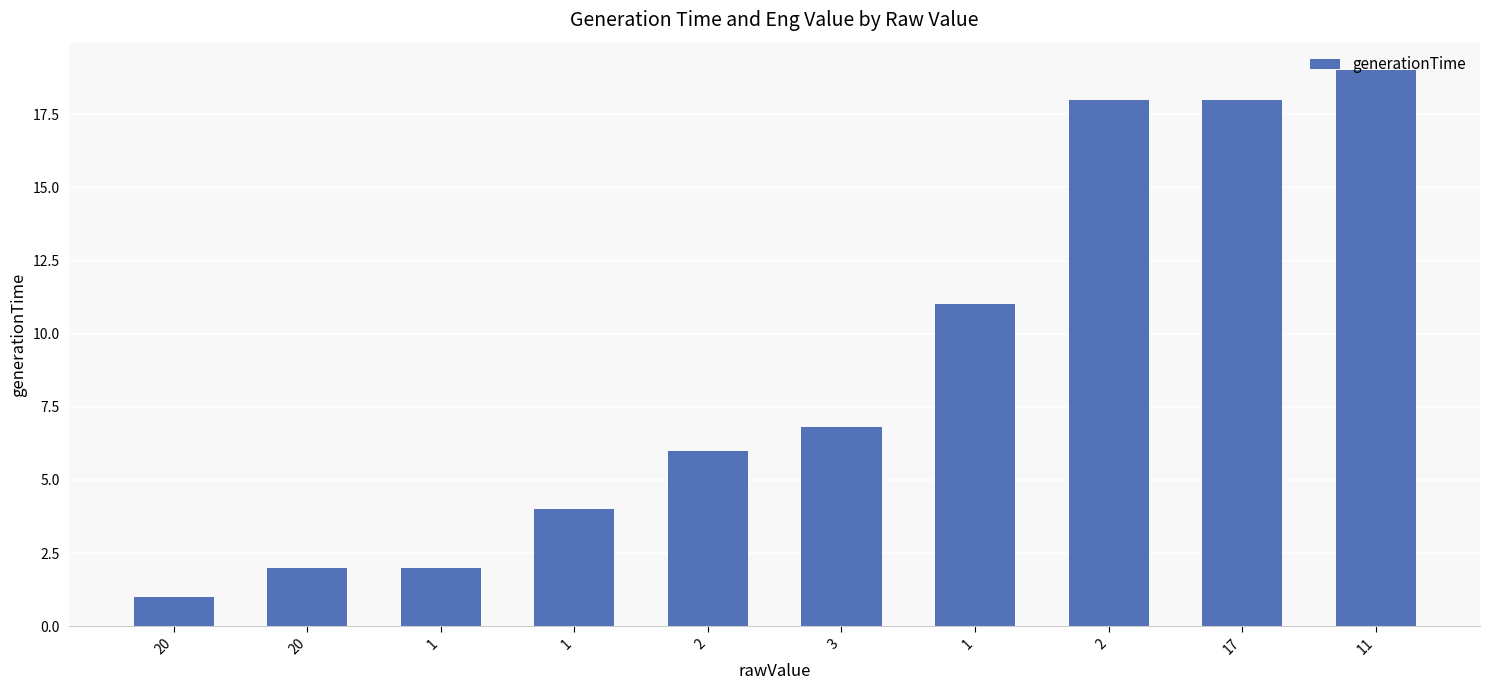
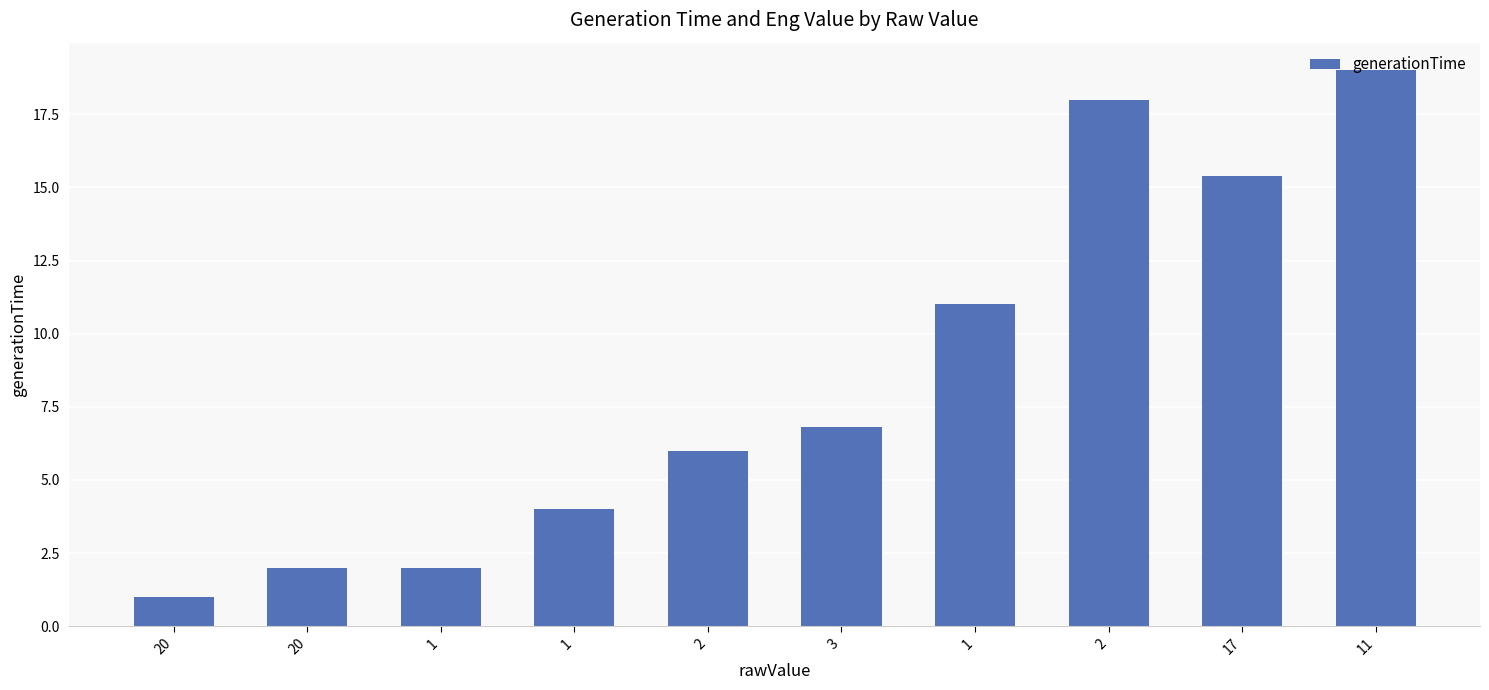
  {
    "3": 6.8,
-   "17": 18.0,
+   "17": 15.4,
    "11": 19.0
  }
